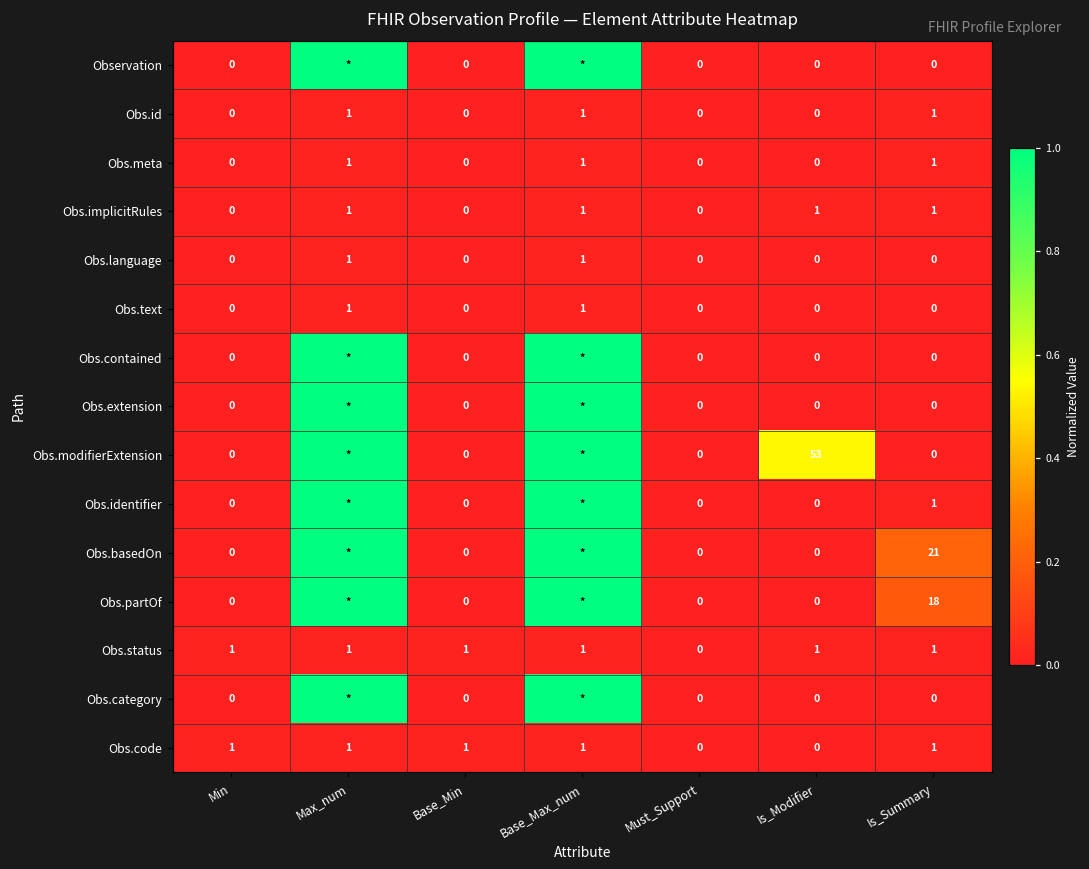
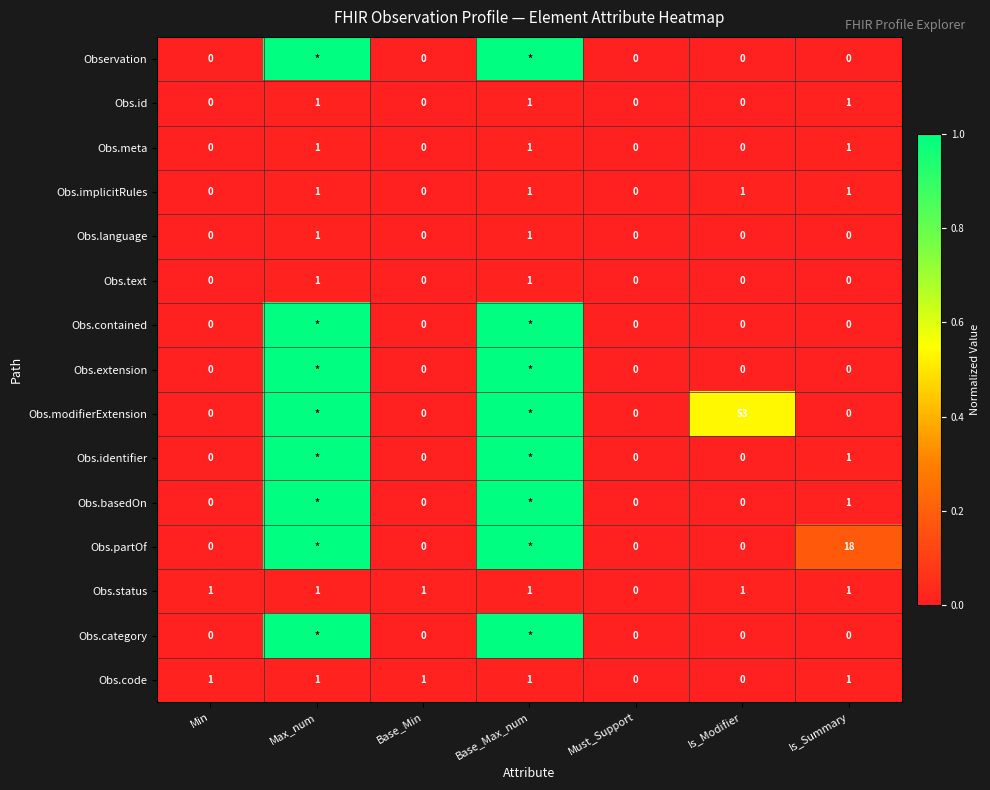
  {
    "Observation": {
      "Min": 0,
      "Base_Min": 0,
      "Must_Support": 0,
      "Is_Modifier": 0,
      "Is_Summary": 0
    },
    "Obs.id": {
      "Min": 0,
      "Max_num": 1,
      "Base_Min": 0,
      "Base_Max_num": 1,
      "Must_Support": 0,
      "Is_Modifier": 0,
      "Is_Summary": 1
    },
    "Obs.meta": {
      "Min": 0,
      "Max_num": 1,
      "Base_Min": 0,
      "Base_Max_num": 1,
      "Must_Support": 0,
      "Is_Modifier": 0,
      "Is_Summary": 1
    },
    "Obs.implicitRules": {
      "Min": 0,
      "Max_num": 1,
      "Base_Min": 0,
      "Base_Max_num": 1,
      "Must_Support": 0,
      "Is_Modifier": 1,
      "Is_Summary": 1
    },
    "Obs.language": {
      "Min": 0,
      "Max_num": 1,
      "Base_Min": 0,
      "Base_Max_num": 1,
      "Must_Support": 0,
      "Is_Modifier": 0,
      "Is_Summary": 0
    },
    "Obs.text": {
      "Min": 0,
      "Max_num": 1,
      "Base_Min": 0,
      "Base_Max_num": 1,
      "Must_Support": 0,
      "Is_Modifier": 0,
      "Is_Summary": 0
    },
    "Obs.contained": {
      "Min": 0,
      "Base_Min": 0,
      "Must_Support": 0,
      "Is_Modifier": 0,
      "Is_Summary": 0
    },
    "Obs.extension": {
      "Min": 0,
      "Base_Min": 0,
      "Must_Support": 0,
      "Is_Modifier": 0,
      "Is_Summary": 0
    },
    "Obs.modifierExtension": {
      "Min": 0,
      "Base_Min": 0,
      "Must_Support": 0,
      "Is_Modifier": 53,
      "Is_Summary": 0
    },
    "Obs.identifier": {
      "Min": 0,
      "Base_Min": 0,
      "Must_Support": 0,
      "Is_Modifier": 0,
      "Is_Summary": 1
    },
    "Obs.basedOn": {
      "Min": 0,
      "Base_Min": 0,
      "Must_Support": 0,
      "Is_Modifier": 0,
-     "Is_Summary": 21
+     "Is_Summary": 1
    },
    "Obs.partOf": {
      "Min": 0,
      "Base_Min": 0,
      "Must_Support": 0,
      "Is_Modifier": 0,
      "Is_Summary": 18
    },
    "Obs.status": {
      "Min": 1,
      "Max_num": 1,
      "Base_Min": 1,
      "Base_Max_num": 1,
      "Must_Support": 0,
      "Is_Modifier": 1,
      "Is_Summary": 1
    },
    "Obs.category": {
      "Min": 0,
      "Base_Min": 0,
      "Must_Support": 0,
      "Is_Modifier": 0,
      "Is_Summary": 0
    },
    "Obs.code": {
      "Min": 1,
      "Max_num": 1,
      "Base_Min": 1,
      "Base_Max_num": 1,
      "Must_Support": 0,
      "Is_Modifier": 0,
      "Is_Summary": 1
    }
  }
